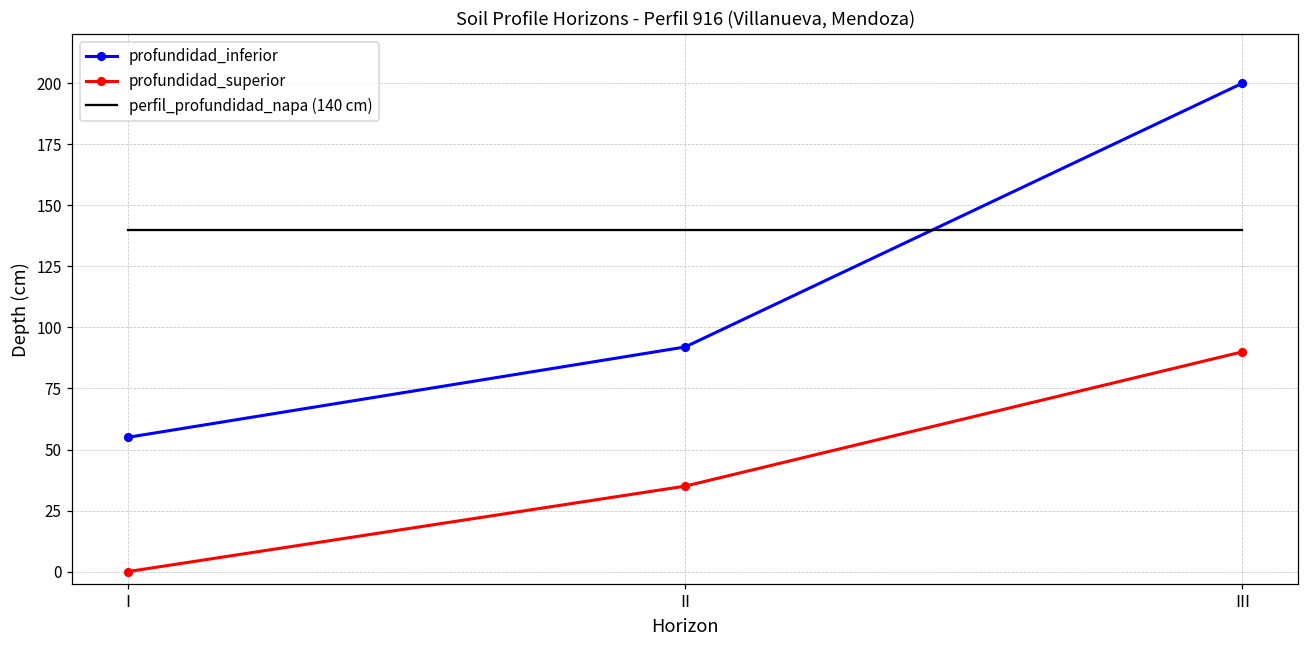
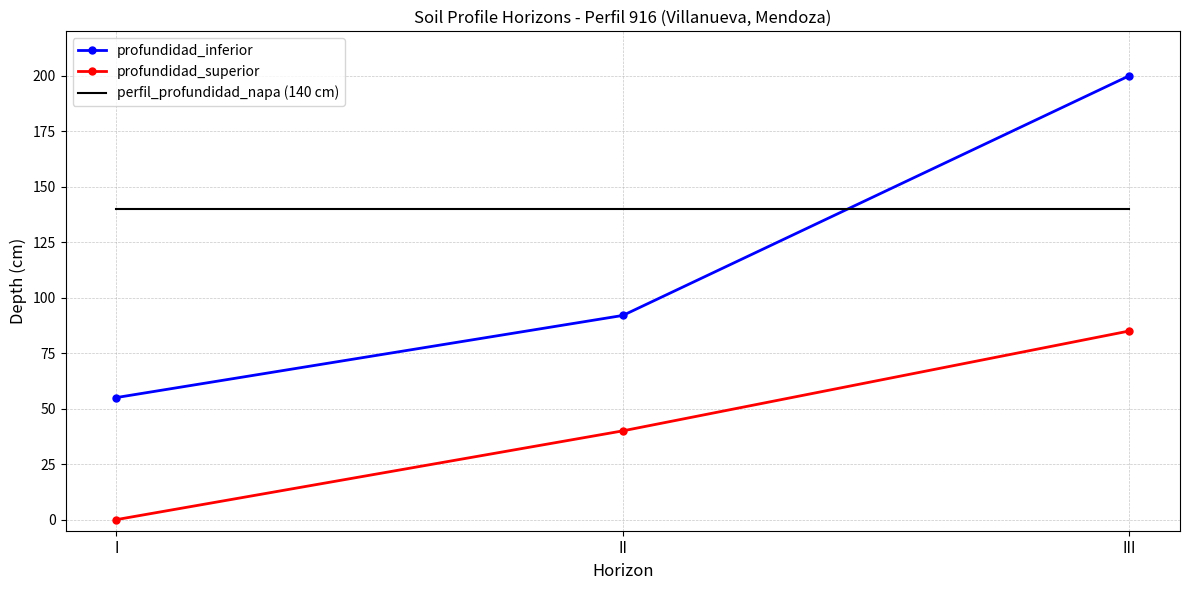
  {
    "profundidad_inferior": {
      "I": 55,
      "II": 92,
      "III": 200
    },
    "profundidad_superior": {
      "I": 0,
-     "II": 35,
-     "III": 90
+     "II": 40,
+     "III": 85
    },
    "perfil_profundidad_napa (140 cm)": {
      "I": 140,
      "II": 140,
      "III": 140
    }
  }
